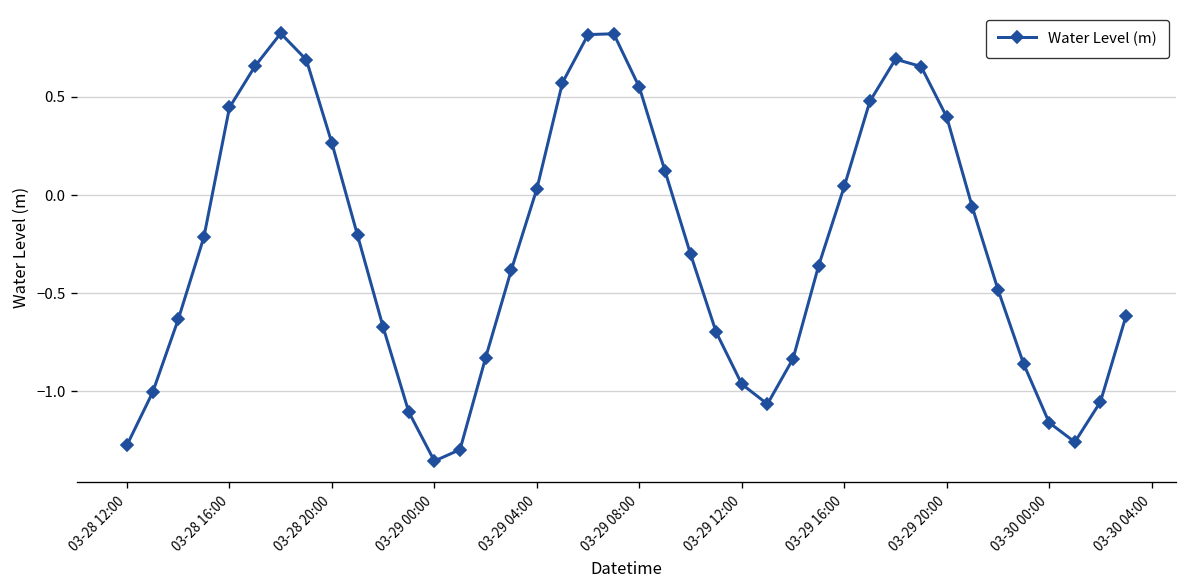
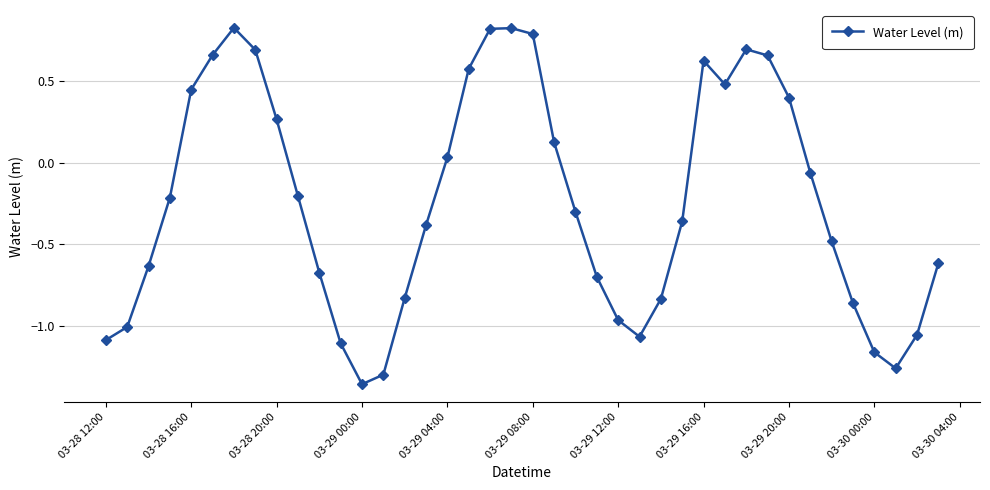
  {
-   "03-28 12:00": -1.27,
+   "03-28 12:00": -1.09,
    "03-28 16:00": 0.45,
    "03-28 20:00": 0.26,
    "03-29 00:00": -1.35,
    "03-29 04:00": 0.03,
-   "03-29 08:00": 0.55,
+   "03-29 08:00": 0.79,
    "03-29 12:00": -0.96,
-   "03-29 16:00": 0.04,
+   "03-29 16:00": 0.62,
    "03-29 20:00": 0.40,
    "03-30 00:00": -1.16
  }
